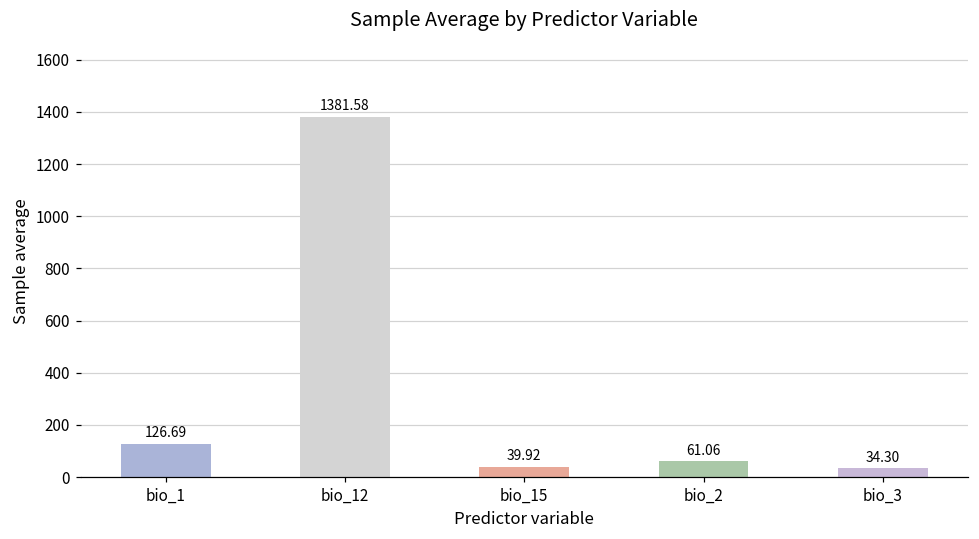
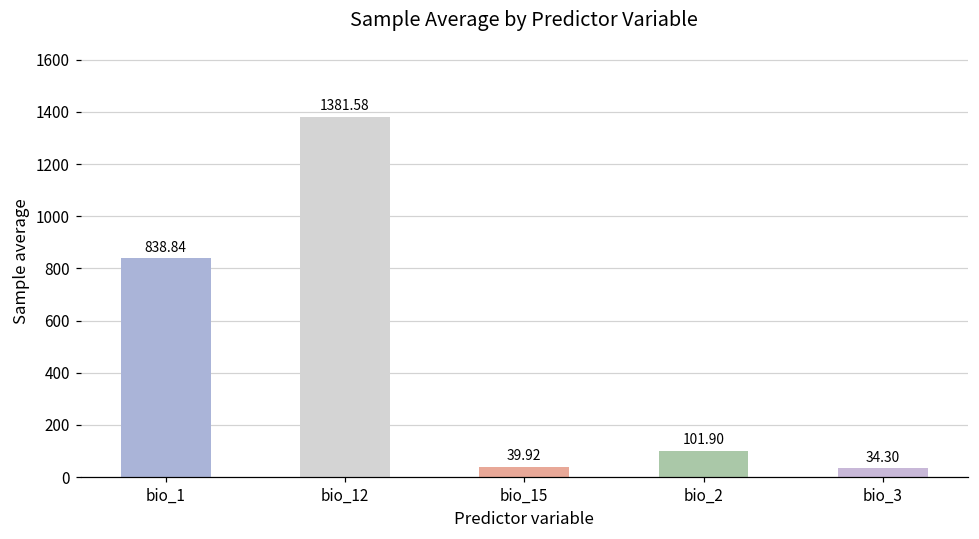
  {
-   "bio_1": 126.69,
+   "bio_1": 838.84,
    "bio_12": 1381.58,
    "bio_15": 39.92,
-   "bio_2": 61.06,
+   "bio_2": 101.90,
    "bio_3": 34.30
  }
